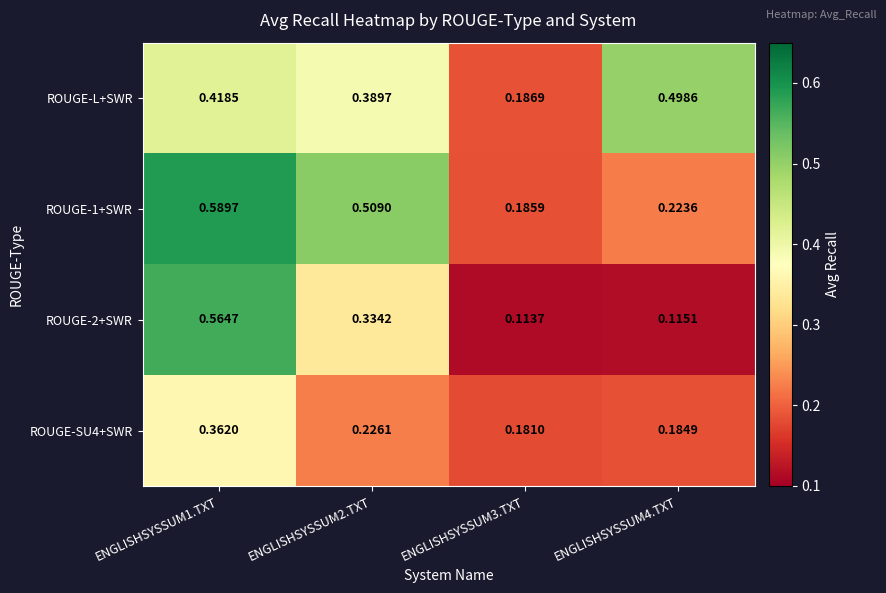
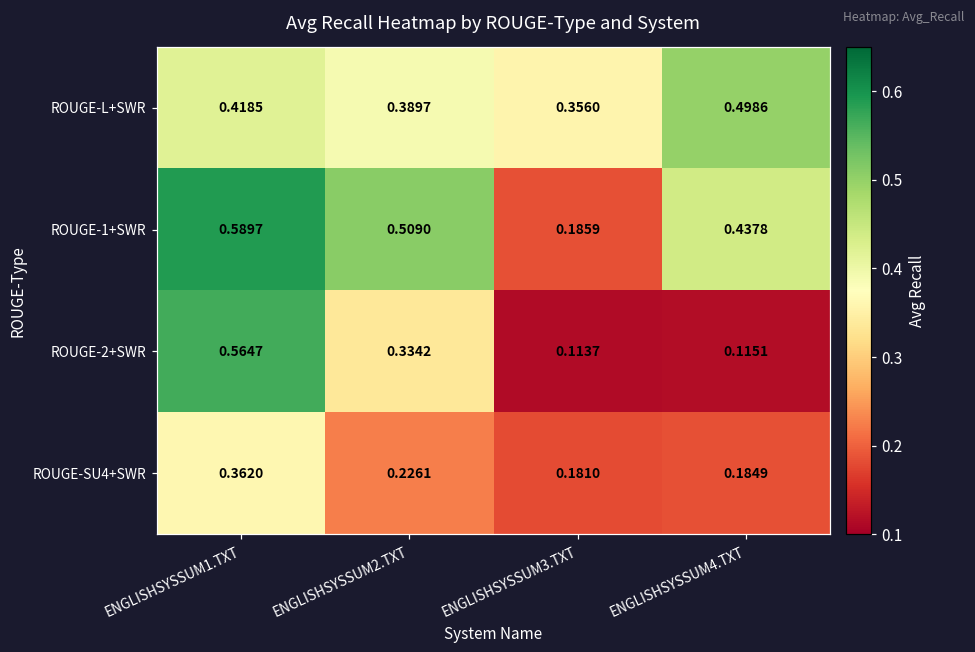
  {
    "ROUGE-L+SWR": {
      "ENGLISHSYSSUM1.TXT": 0.4185,
      "ENGLISHSYSSUM2.TXT": 0.3897,
-     "ENGLISHSYSSUM3.TXT": 0.1869,
+     "ENGLISHSYSSUM3.TXT": 0.3560,
      "ENGLISHSYSSUM4.TXT": 0.4986
    },
    "ROUGE-1+SWR": {
      "ENGLISHSYSSUM1.TXT": 0.5897,
      "ENGLISHSYSSUM2.TXT": 0.5090,
      "ENGLISHSYSSUM3.TXT": 0.1859,
-     "ENGLISHSYSSUM4.TXT": 0.2236
+     "ENGLISHSYSSUM4.TXT": 0.4378
    },
    "ROUGE-2+SWR": {
      "ENGLISHSYSSUM1.TXT": 0.5647,
      "ENGLISHSYSSUM2.TXT": 0.3342,
      "ENGLISHSYSSUM3.TXT": 0.1137,
      "ENGLISHSYSSUM4.TXT": 0.1151
    },
    "ROUGE-SU4+SWR": {
      "ENGLISHSYSSUM1.TXT": 0.3620,
      "ENGLISHSYSSUM2.TXT": 0.2261,
      "ENGLISHSYSSUM3.TXT": 0.1810,
      "ENGLISHSYSSUM4.TXT": 0.1849
    }
  }
